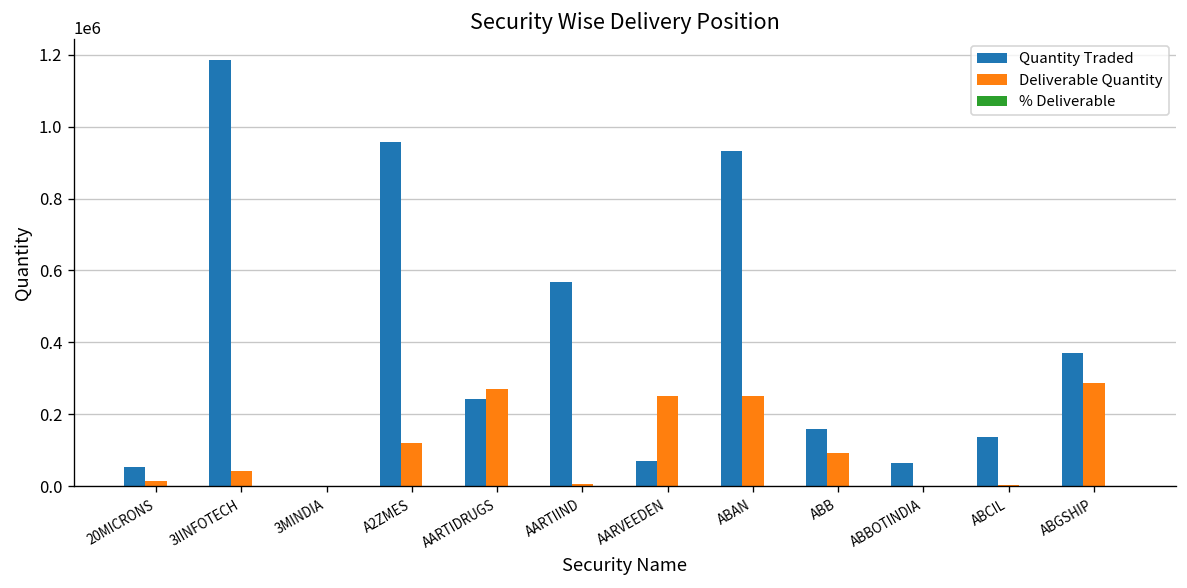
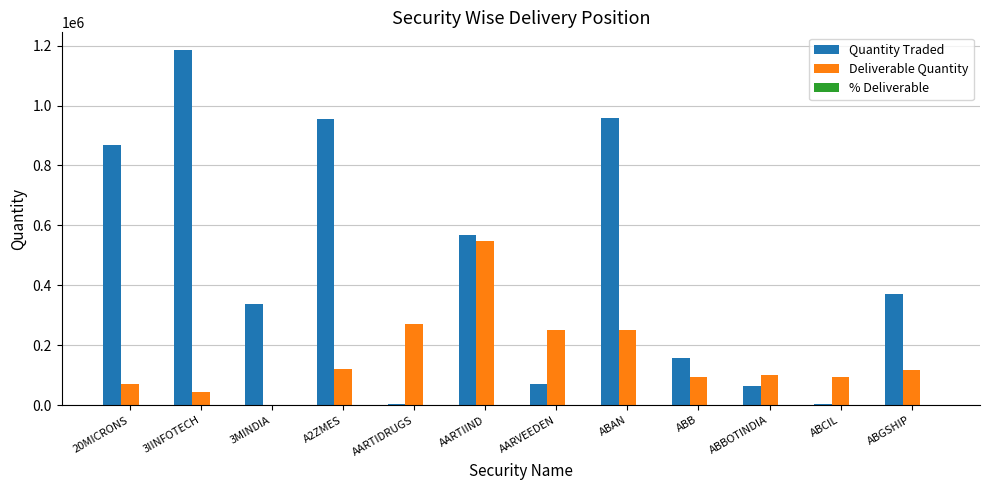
  {
    "Quantity Traded": {
-     "20MICRONS": 50000,
+     "20MICRONS": 870000,
      "3IINFOTECH": 1190000,
-     "3MINDIA": 0,
+     "3MINDIA": 340000,
      "A2ZMES": 960000,
-     "AARTIDRUGS": 240000,
+     "AARTIDRUGS": 0,
      "AARTIIND": 570000,
      "AARVEEDEN": 70000,
-     "ABAN": 930000,
+     "ABAN": 960000,
      "ABB": 160000,
      "ABBOTINDIA": 70000,
-     "ABCIL": 140000,
+     "ABCIL": 0,
      "ABGSHIP": 370000
    },
    "Deliverable Quantity": {
-     "20MICRONS": 10000,
+     "20MICRONS": 70000,
      "3IINFOTECH": 40000,
      "A2ZMES": 120000,
      "AARTIDRUGS": 270000,
-     "AARTIIND": 10000,
+     "AARTIIND": 550000,
      "AARVEEDEN": 250000,
      "ABAN": 250000,
      "ABB": 90000,
-     "ABBOTINDIA": 0,
-     "ABCIL": 0,
-     "ABGSHIP": 290000
+     "ABBOTINDIA": 100000,
+     "ABCIL": 90000,
+     "ABGSHIP": 120000
    }
  }
